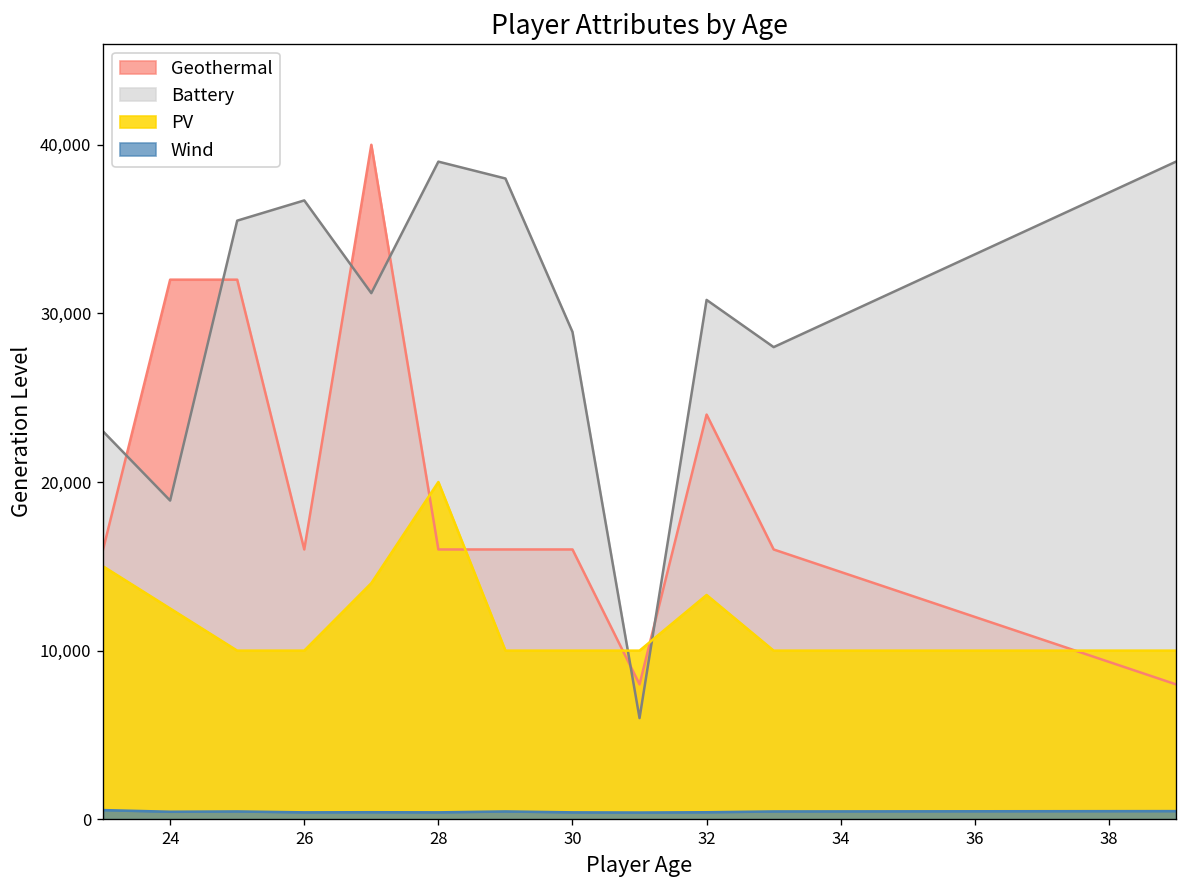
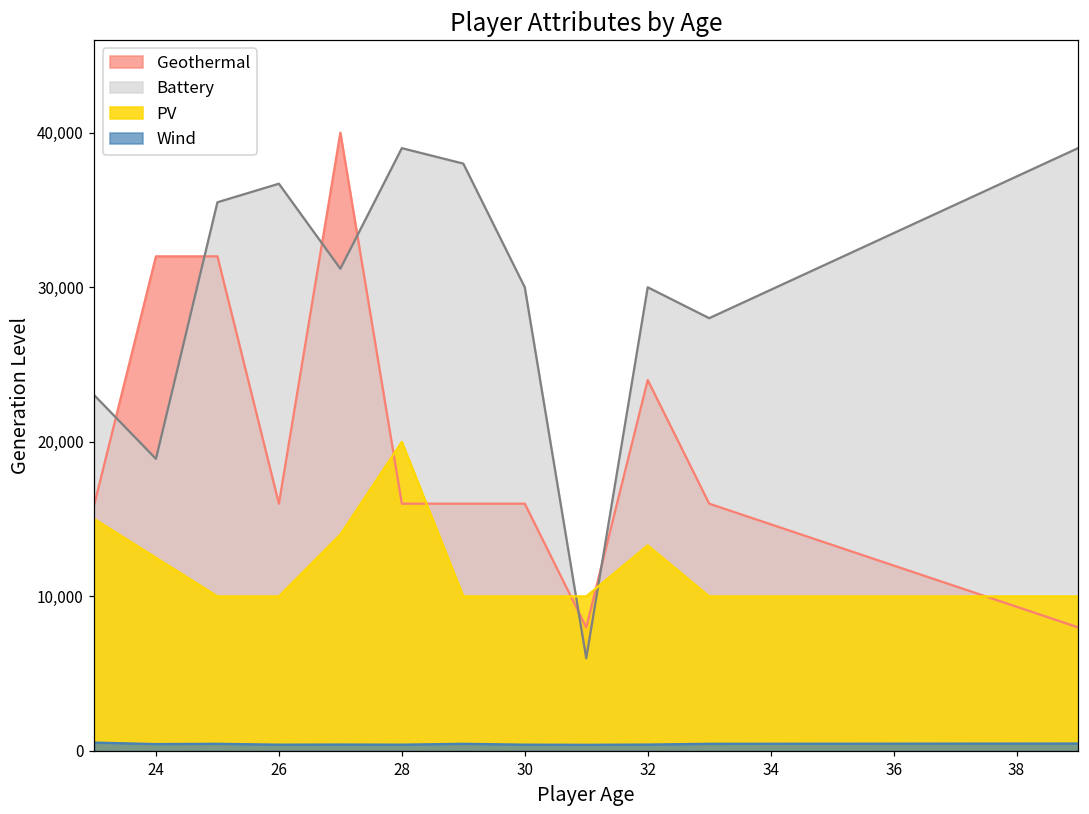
  {
    "Geothermal": {
      "24": "32,000",
      "26": "16,000",
      "28": "16,000",
      "30": "16,000",
      "32": "24,000"
    },
    "Battery": {
      "24": "18,900",
      "26": "36,700",
      "28": "39,000",
-     "30": "28,900",
-     "32": "30,800"
+     "30": "30,000",
+     "32": "30,000"
    },
    "PV": {
      "24": "12,500",
      "26": "10,000",
      "28": "20,000",
      "30": "10,000",
      "32": "13,300"
    },
    "Wind": {
      "24": "400",
      "26": "400",
      "28": "400",
      "30": "400",
      "32": "400"
    }
  }
